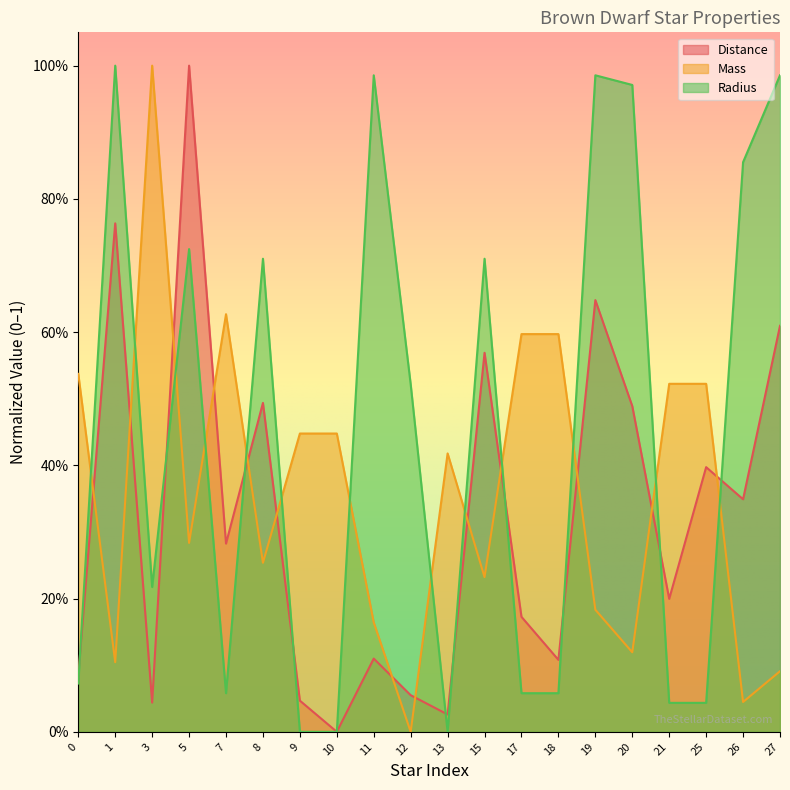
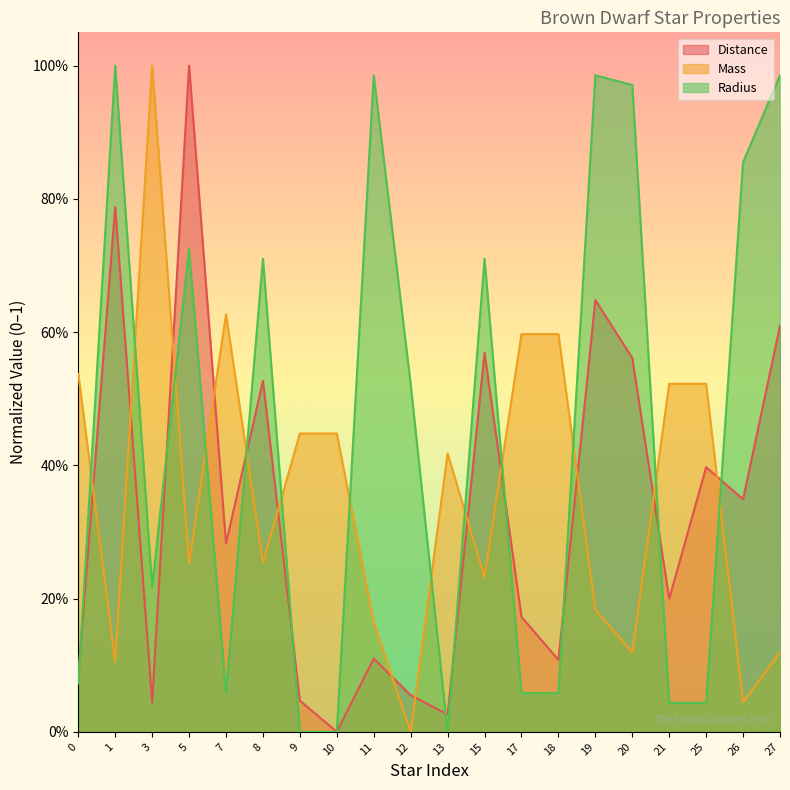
  {
    "Distance": {
      "0": "8%",
-     "1": "76%",
+     "1": "79%",
      "3": "4%",
      "5": "100%",
      "7": "28%",
-     "8": "49%",
+     "8": "53%",
      "9": "5%",
      "11": "11%",
      "12": "5%",
      "13": "3%",
      "15": "57%",
      "17": "17%",
      "18": "11%",
      "19": "65%",
-     "20": "49%",
+     "20": "56%",
      "21": "20%",
      "25": "40%",
      "26": "35%",
      "27": "61%"
    },
    "Mass": {
      "0": "54%",
      "1": "10%",
      "3": "100%",
-     "5": "28%",
+     "5": "25%",
      "7": "63%",
      "8": "25%",
      "9": "45%",
      "10": "45%",
      "11": "16%",
      "12": "0%",
      "13": "42%",
      "15": "23%",
      "17": "60%",
      "18": "60%",
      "19": "18%",
      "20": "12%",
      "21": "52%",
      "25": "52%",
      "26": "4%",
-     "27": "9%"
+     "27": "12%"
    },
    "Radius": {
      "0": "7%",
      "1": "100%",
      "3": "22%",
      "5": "72%",
      "7": "6%",
      "8": "71%",
      "9": "0%",
      "11": "99%",
      "12": "52%",
      "13": "0%",
      "15": "71%",
      "17": "6%",
      "18": "6%",
      "19": "99%",
      "20": "97%",
      "21": "4%",
      "25": "4%",
      "26": "86%",
      "27": "99%"
    }
  }
